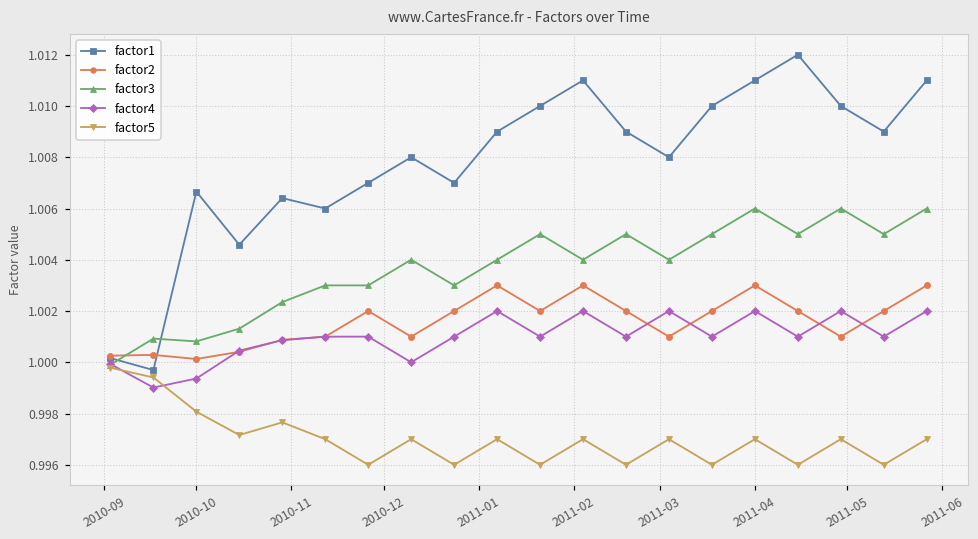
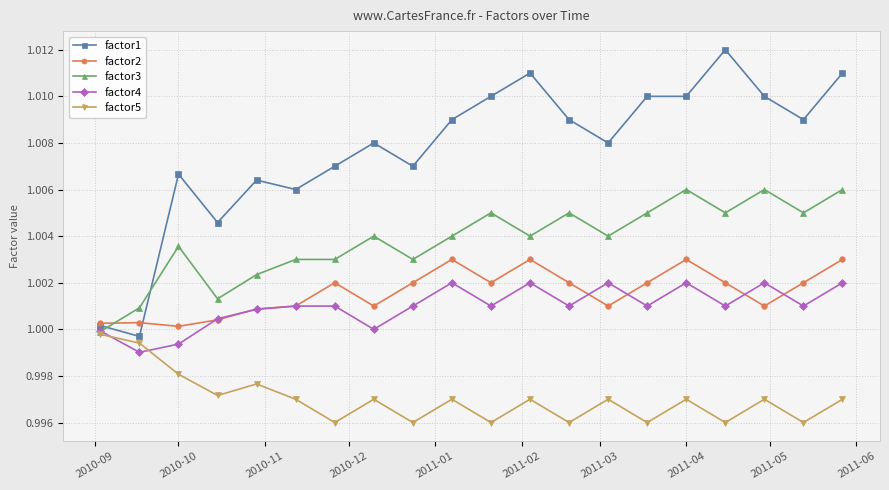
  {
    "factor1": {
      "2010-10": 1.0067,
-     "2011-04": 1.011
+     "2011-04": 1.010
    },
    "factor3": {
-     "2010-10": 1.0008,
+     "2010-10": 1.0036,
      "2011-04": 1.0060
    },
    "factor4": {
      "2010-10": 0.9994,
      "2011-04": 1.0020
    }
  }
